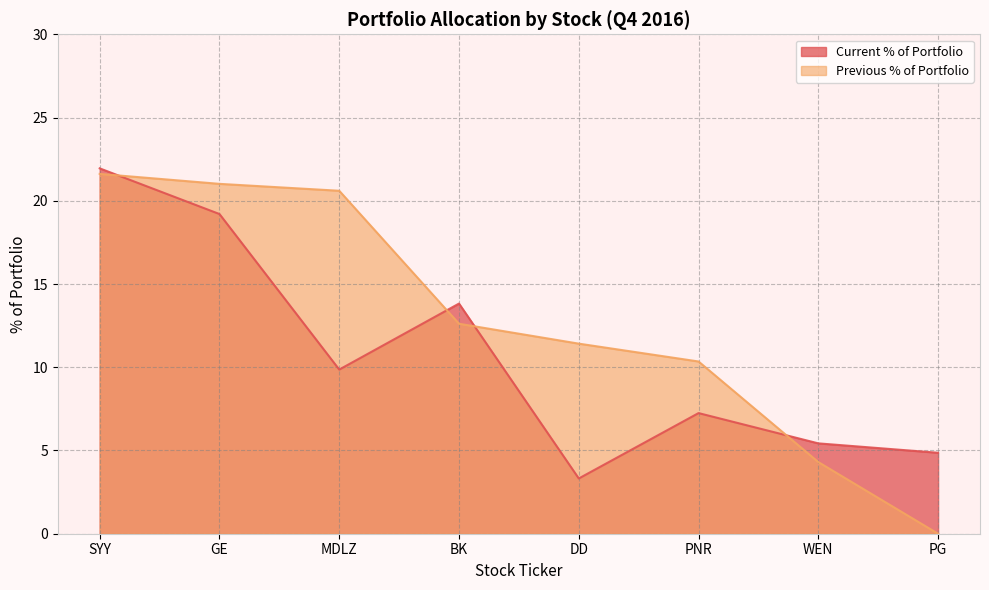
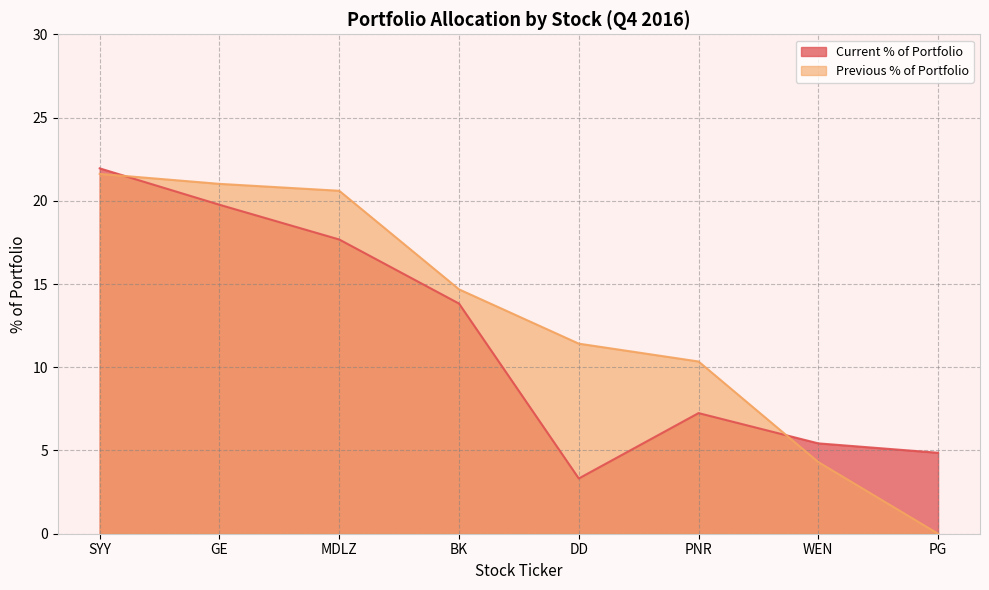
  {
    "Current % of Portfolio": {
      "SYY": 21.9,
-     "GE": 19.2,
-     "MDLZ": 9.9,
+     "GE": 19.8,
+     "MDLZ": 17.7,
      "BK": 13.8,
      "DD": 3.3,
      "PNR": 7.2,
      "WEN": 5.4,
      "PG": 4.9
    },
    "Previous % of Portfolio": {
      "SYY": 21.6,
      "GE": 21.0,
      "MDLZ": 20.6,
-     "BK": 12.6,
+     "BK": 14.7,
      "DD": 11.4,
      "PNR": 10.3,
      "WEN": 4.3,
      "PG": 0.0
    }
  }
